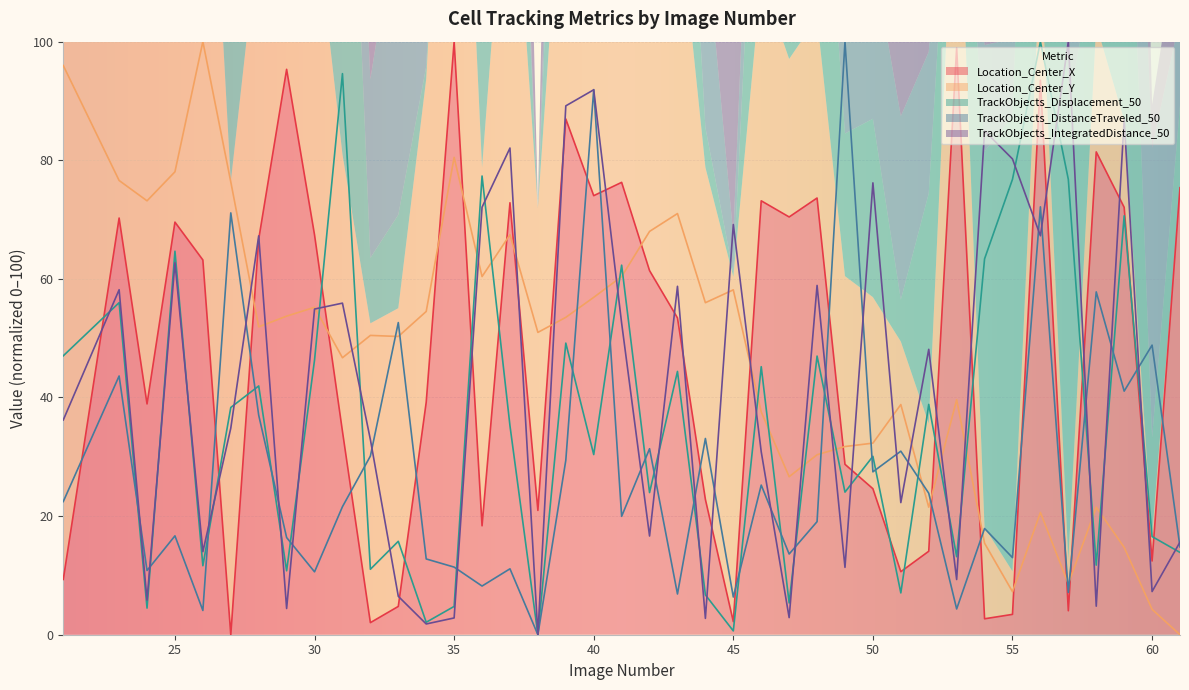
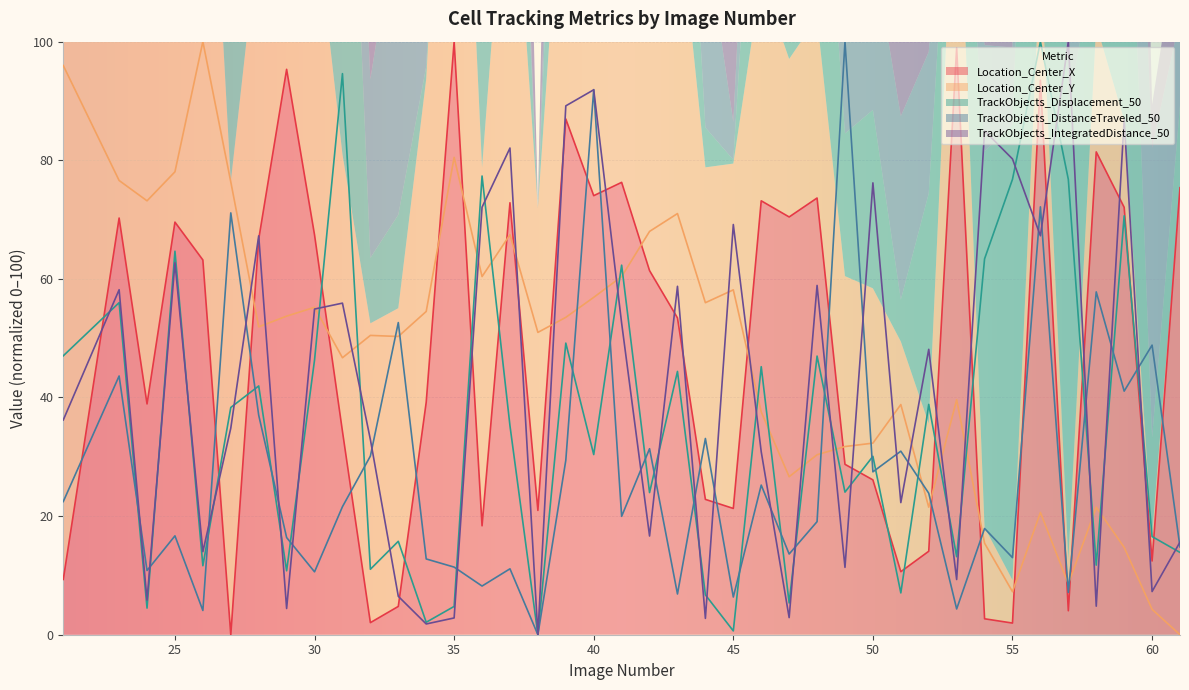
  {
    "Location_Center_X": {
      "25": 70,
      "30": 67,
      "35": 100,
      "40": 74,
-     "45": 2,
-     "50": 25,
-     "55": 3,
+     "45": 21,
+     "50": 26,
+     "55": 2,
      "60": 12
    }
  }
